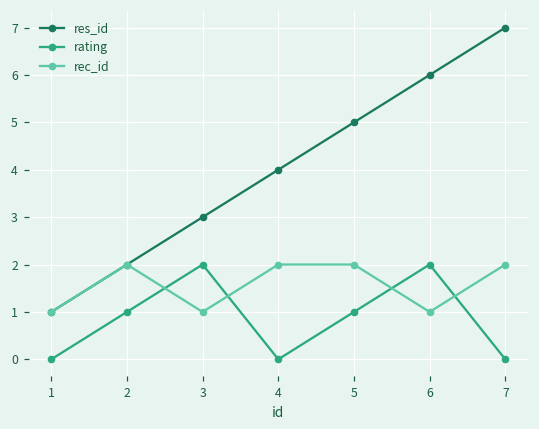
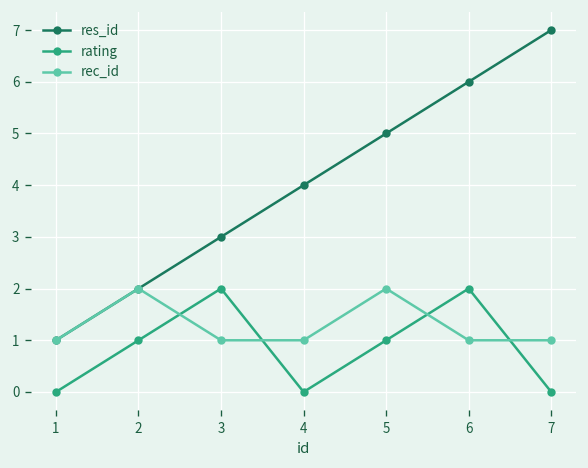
  {
    "rec_id": {
      "3": 1,
-     "4": 2,
+     "4": 1,
      "5": 2,
      "6": 1,
-     "7": 2
+     "7": 1
    }
  }
